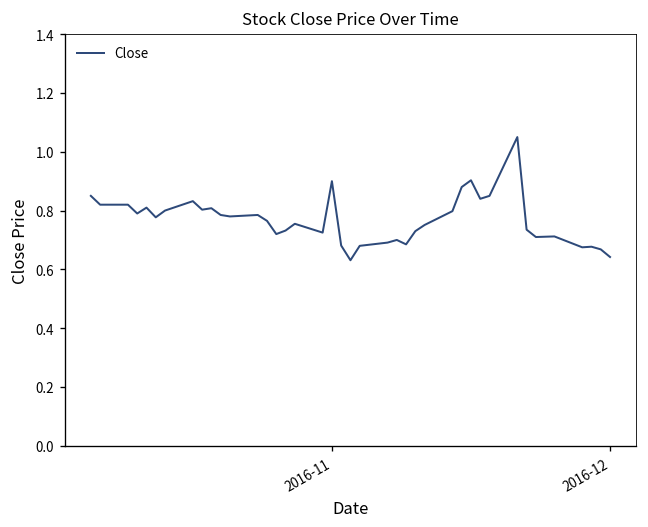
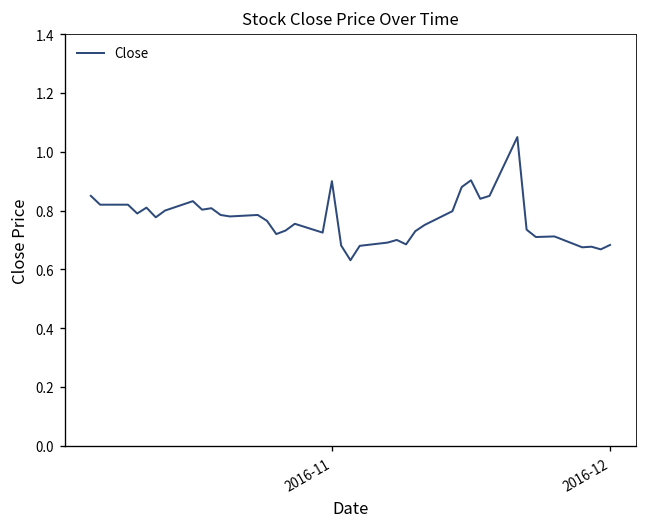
  {
    "2016-11": 0.90,
-   "2016-12": 0.64
+   "2016-12": 0.68
  }
